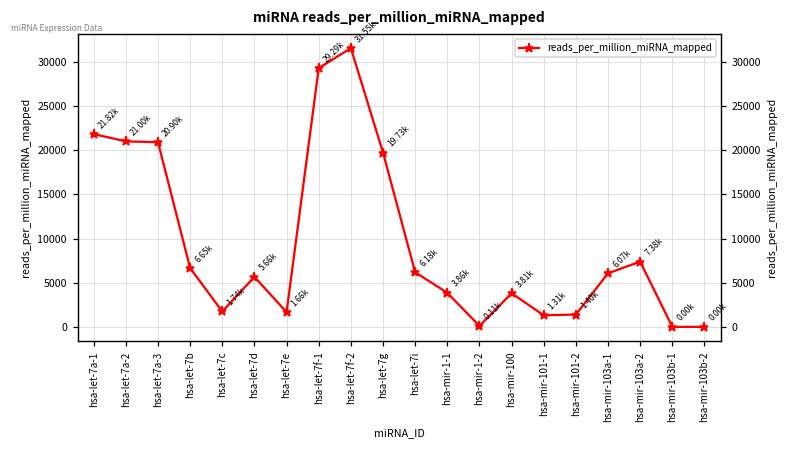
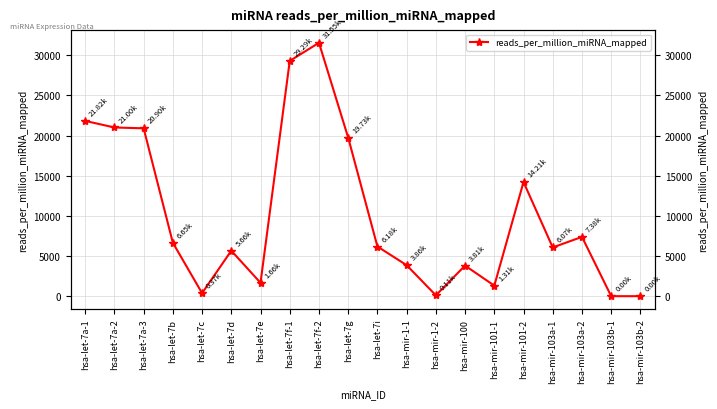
  {
    "hsa-let-7a-1": "21.82k",
    "hsa-let-7a-2": "21.00k",
    "hsa-let-7a-3": "20.90k",
    "hsa-let-7b": "6.65k",
-   "hsa-let-7c": "1.74k",
+   "hsa-let-7c": "0.37k",
    "hsa-let-7d": "5.66k",
    "hsa-let-7e": "1.66k",
    "hsa-let-7f-1": "29.29k",
    "hsa-let-7f-2": "31.55k",
    "hsa-let-7g": "19.73k",
    "hsa-let-7i": "6.18k",
    "hsa-mir-1-1": "3.86k",
    "hsa-mir-1-2": "0.11k",
    "hsa-mir-100": "3.81k",
    "hsa-mir-101-1": "1.31k",
-   "hsa-mir-101-2": "1.40k",
+   "hsa-mir-101-2": "14.21k",
    "hsa-mir-103a-1": "6.07k",
    "hsa-mir-103a-2": "7.38k",
    "hsa-mir-103b-1": "0.00k",
    "hsa-mir-103b-2": "0.00k"
  }
